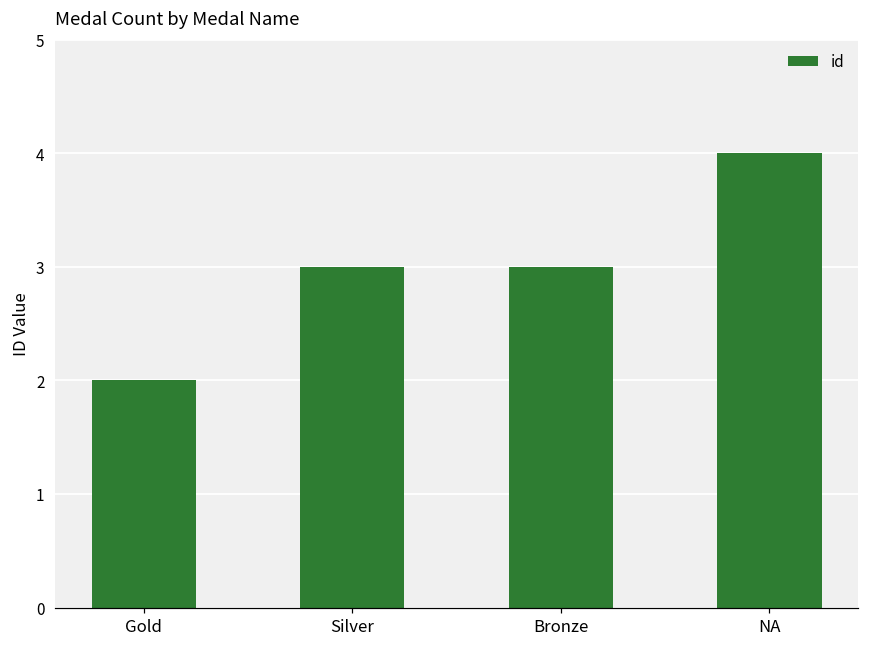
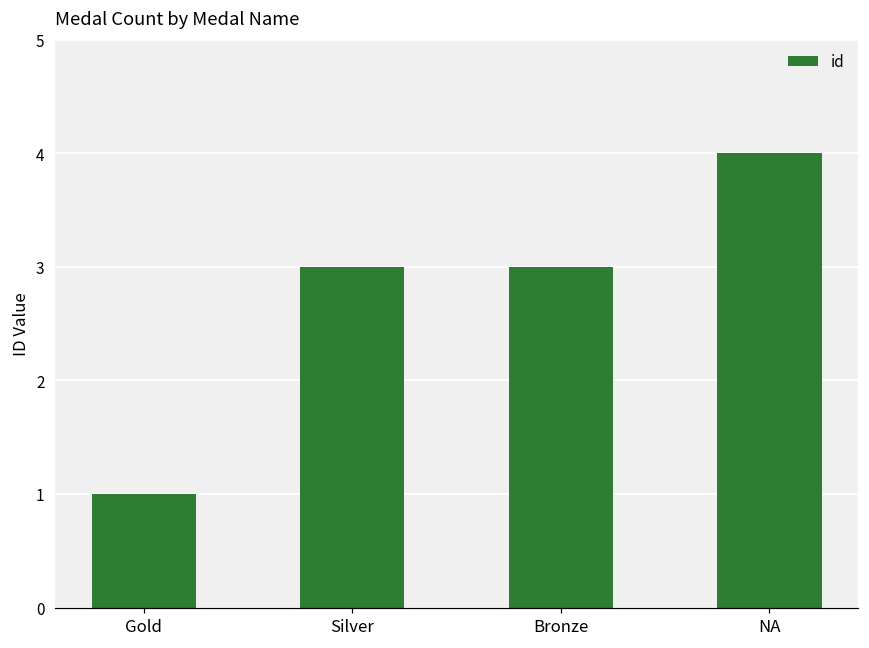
  {
-   "Gold": 2,
+   "Gold": 1,
    "Silver": 3,
    "Bronze": 3,
    "NA": 4
  }
